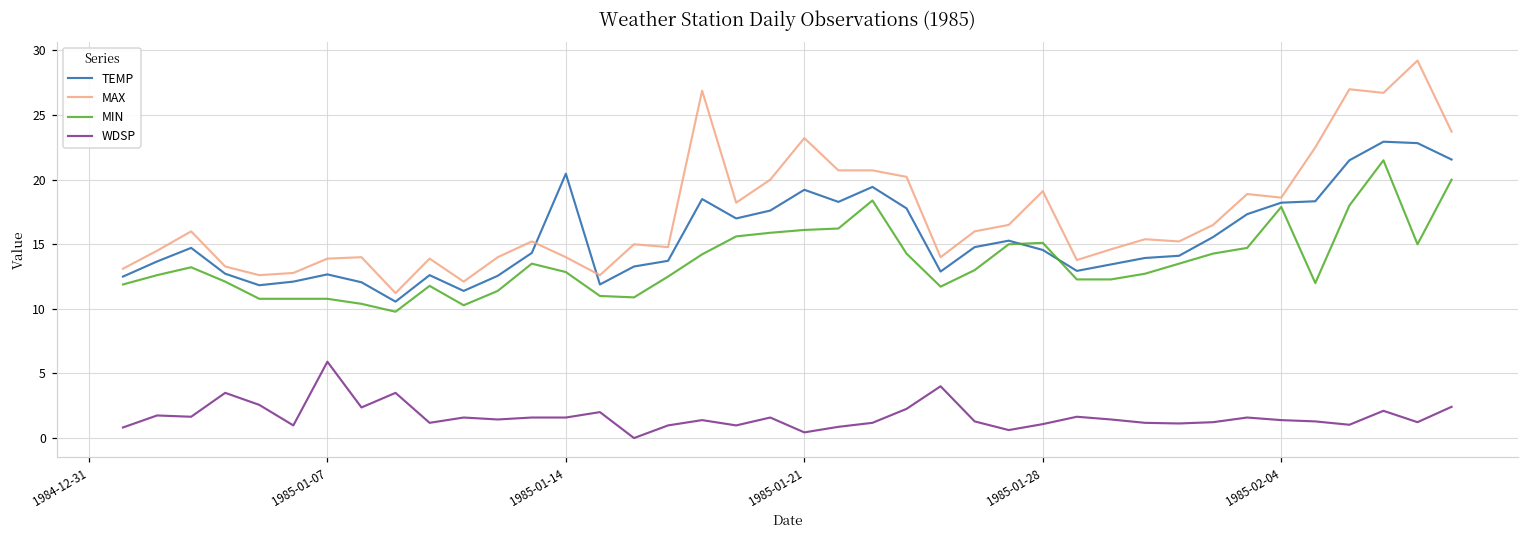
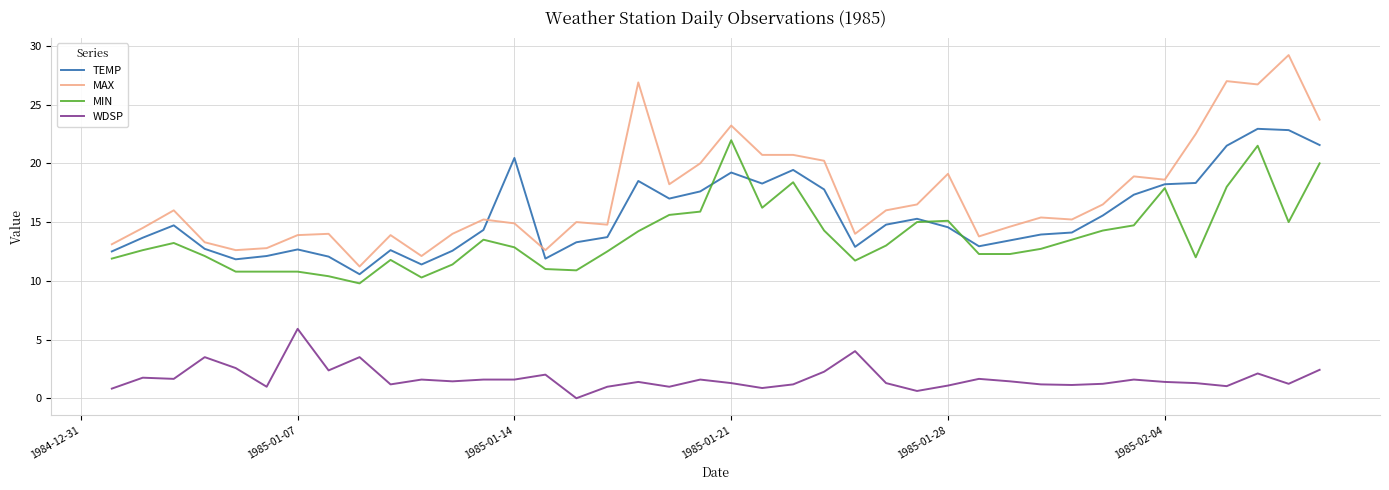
  {
    "TEMP": {
      "1985-01-07": 12.7,
      "1985-01-14": 20.5,
      "1985-01-21": 19.2,
      "1985-01-28": 14.6,
      "1985-02-04": 18.2
    },
    "MAX": {
      "1985-01-07": 13.9,
-     "1985-01-14": 14.0,
+     "1985-01-14": 14.9,
      "1985-01-21": 23.2,
      "1985-01-28": 19.1,
      "1985-02-04": 18.6
    },
    "MIN": {
      "1985-01-07": 10.8,
      "1985-01-14": 12.9,
-     "1985-01-21": 16.1,
+     "1985-01-21": 22.0,
      "1985-01-28": 15.1,
      "1985-02-04": 17.9
    },
    "WDSP": {
      "1985-01-07": 5.9,
      "1985-01-14": 1.6,
-     "1985-01-21": 0.4,
+     "1985-01-21": 1.3,
      "1985-01-28": 1.1,
      "1985-02-04": 1.4
    }
  }
